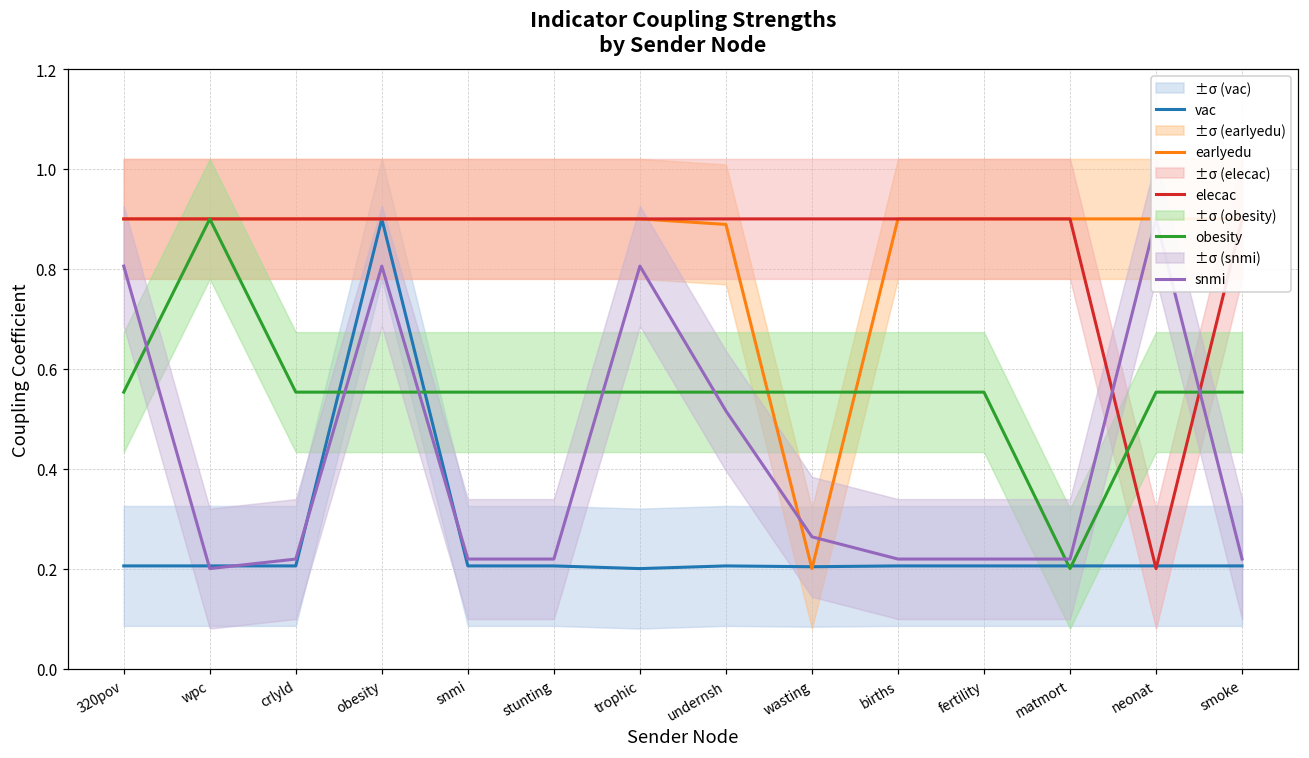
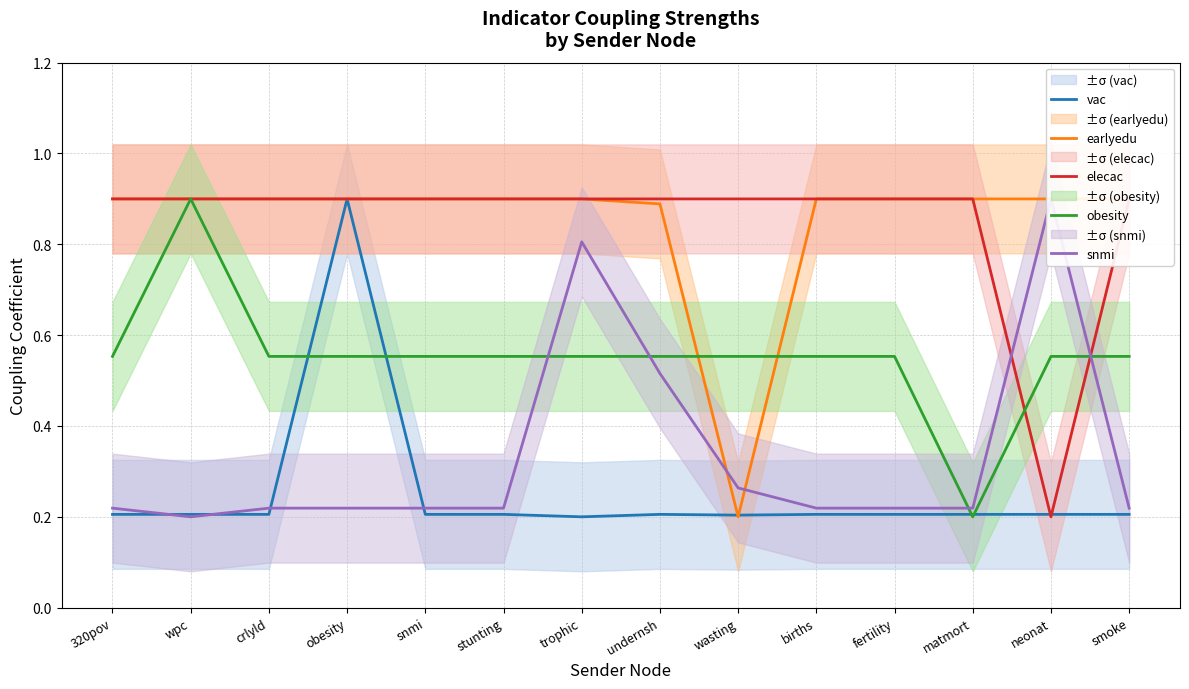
  {
    "vac": {
      "320pov": 0.21,
      "crlyld": 0.21,
      "snmi": 0.21,
      "stunting": 0.21,
      "trophic": 0.20,
      "undernsh": 0.21,
      "births": 0.21,
      "fertility": 0.21,
      "smoke": 0.21
    },
    "earlyedu": {
      "undernsh": 0.89
    },
    "elecac": {
      "undernsh": 0.90,
      "wasting": 0.90
    },
    "obesity": {
      "320pov": 0.55,
      "crlyld": 0.55,
      "obesity": 0.55,
      "snmi": 0.55,
      "stunting": 0.55,
      "trophic": 0.55,
      "undernsh": 0.55,
      "wasting": 0.55,
      "births": 0.55,
      "fertility": 0.55,
      "neonat": 0.55,
      "smoke": 0.55
    },
    "snmi": {
-     "320pov": 0.81,
+     "320pov": 0.22,
      "crlyld": 0.22,
-     "obesity": 0.81,
+     "obesity": 0.22,
      "snmi": 0.22,
      "stunting": 0.22,
      "trophic": 0.81,
      "undernsh": 0.52,
      "wasting": 0.26,
      "births": 0.22,
      "fertility": 0.22,
      "matmort": 0.22,
      "smoke": 0.22
    }
  }
